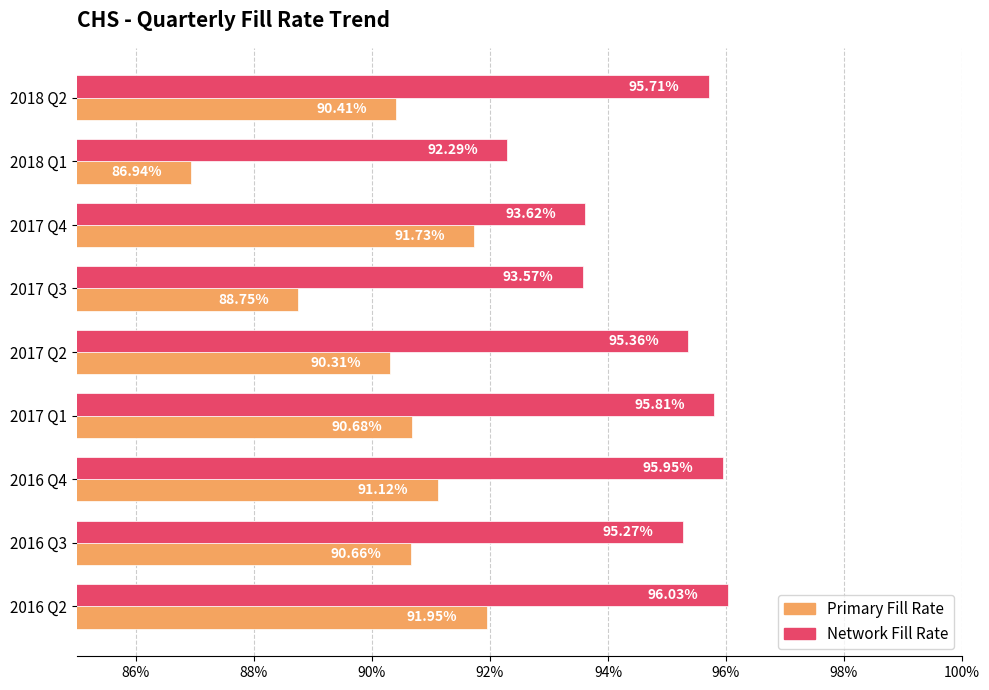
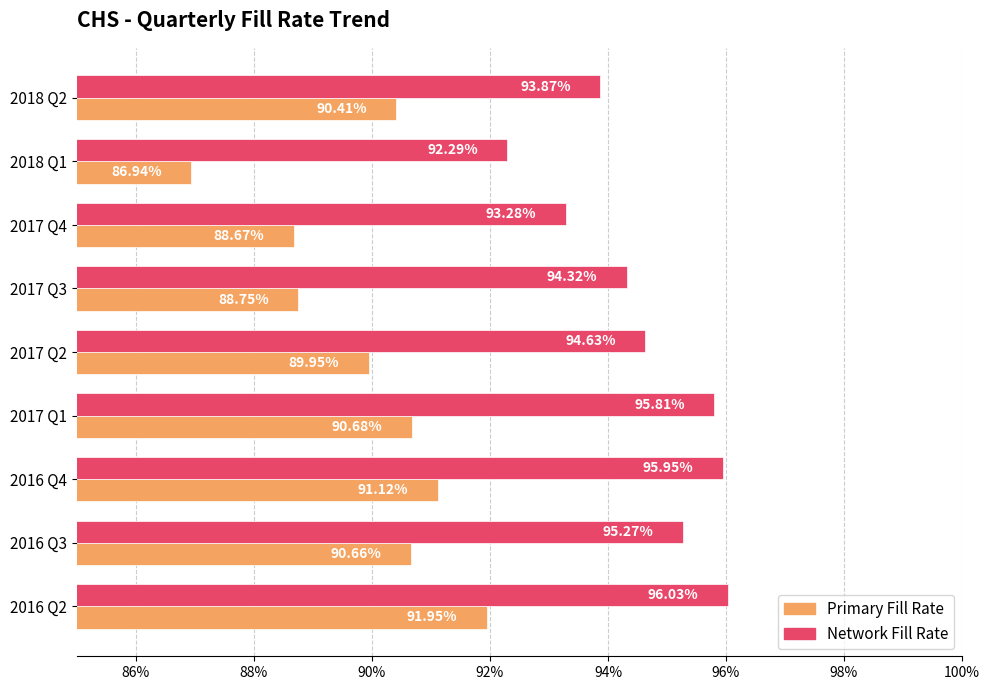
  {
    "Primary Fill Rate": {
      "2018 Q2": "90.41%",
      "2018 Q1": "86.94%",
-     "2017 Q4": "91.73%",
+     "2017 Q4": "88.67%",
      "2017 Q3": "88.75%",
-     "2017 Q2": "90.31%",
+     "2017 Q2": "89.95%",
      "2017 Q1": "90.68%",
      "2016 Q4": "91.12%",
      "2016 Q3": "90.66%",
      "2016 Q2": "91.95%"
    },
    "Network Fill Rate": {
-     "2018 Q2": "95.71%",
+     "2018 Q2": "93.87%",
      "2018 Q1": "92.29%",
-     "2017 Q4": "93.62%",
-     "2017 Q3": "93.57%",
-     "2017 Q2": "95.36%",
+     "2017 Q4": "93.28%",
+     "2017 Q3": "94.32%",
+     "2017 Q2": "94.63%",
      "2017 Q1": "95.81%",
      "2016 Q4": "95.95%",
      "2016 Q3": "95.27%",
      "2016 Q2": "96.03%"
    }
  }
